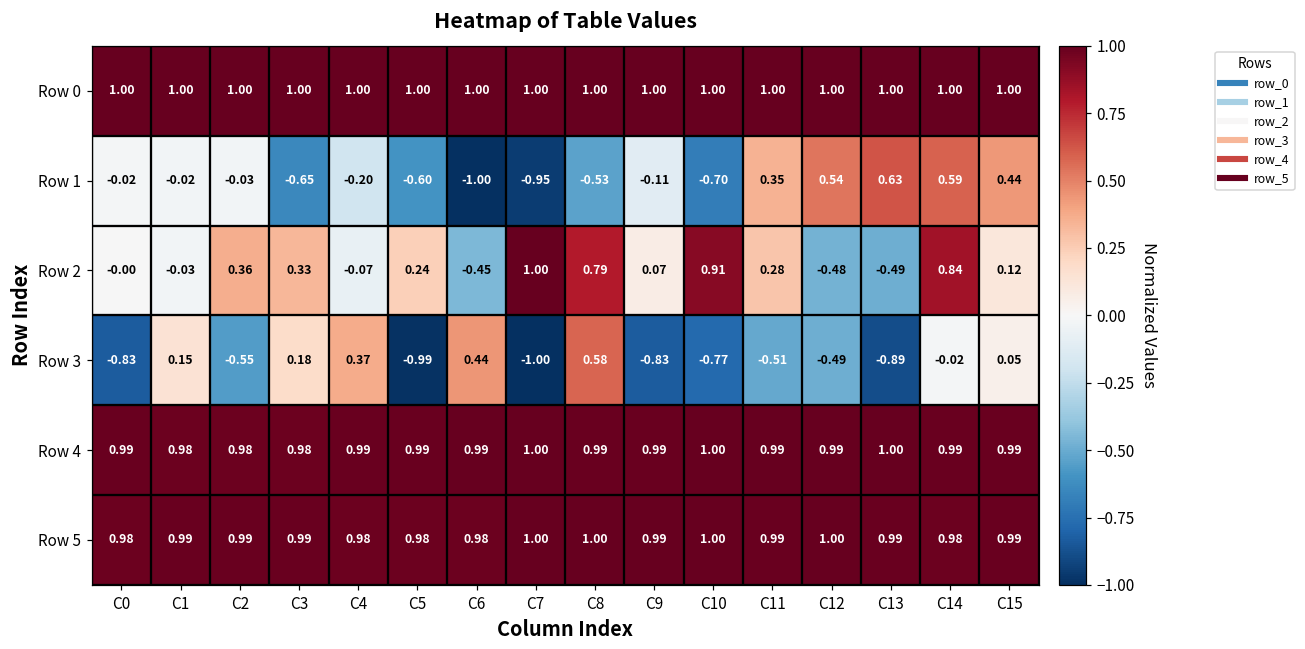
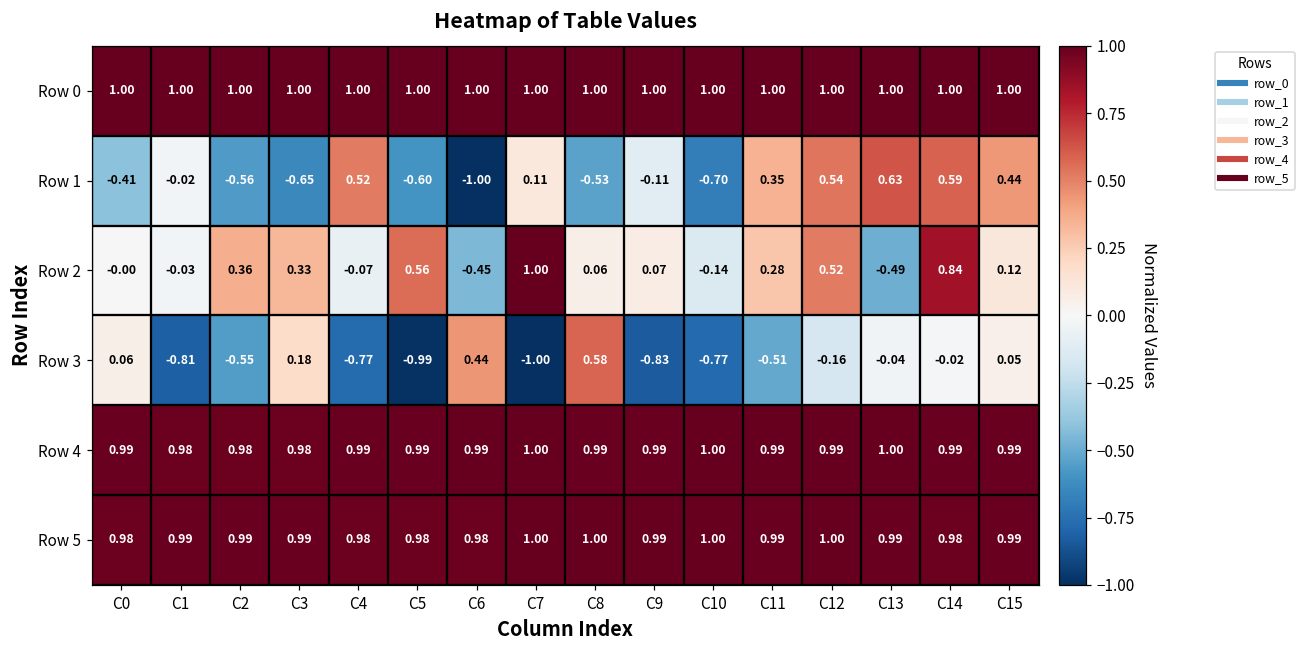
  {
    "Row 0": {
      "C0": 1.00,
      "C1": 1.00,
      "C2": 1.00,
      "C3": 1.00,
      "C4": 1.00,
      "C5": 1.00,
      "C6": 1.00,
      "C7": 1.00,
      "C8": 1.00,
      "C9": 1.00,
      "C10": 1.00,
      "C11": 1.00,
      "C12": 1.00,
      "C13": 1.00,
      "C14": 1.00,
      "C15": 1.00
    },
    "Row 1": {
-     "C0": -0.02,
+     "C0": -0.41,
      "C1": -0.02,
-     "C2": -0.03,
+     "C2": -0.56,
      "C3": -0.65,
-     "C4": -0.20,
+     "C4": 0.52,
      "C5": -0.60,
      "C6": -1.00,
-     "C7": -0.95,
+     "C7": 0.11,
      "C8": -0.53,
      "C9": -0.11,
      "C10": -0.70,
      "C11": 0.35,
      "C12": 0.54,
      "C13": 0.63,
      "C14": 0.59,
      "C15": 0.44
    },
    "Row 2": {
      "C0": -0.00,
      "C1": -0.03,
      "C2": 0.36,
      "C3": 0.33,
      "C4": -0.07,
-     "C5": 0.24,
+     "C5": 0.56,
      "C6": -0.45,
      "C7": 1.00,
-     "C8": 0.79,
+     "C8": 0.06,
      "C9": 0.07,
-     "C10": 0.91,
+     "C10": -0.14,
      "C11": 0.28,
-     "C12": -0.48,
+     "C12": 0.52,
      "C13": -0.49,
      "C14": 0.84,
      "C15": 0.12
    },
    "Row 3": {
-     "C0": -0.83,
-     "C1": 0.15,
+     "C0": 0.06,
+     "C1": -0.81,
      "C2": -0.55,
      "C3": 0.18,
-     "C4": 0.37,
+     "C4": -0.77,
      "C5": -0.99,
      "C6": 0.44,
      "C7": -1.00,
      "C8": 0.58,
      "C9": -0.83,
      "C10": -0.77,
      "C11": -0.51,
-     "C12": -0.49,
-     "C13": -0.89,
+     "C12": -0.16,
+     "C13": -0.04,
      "C14": -0.02,
      "C15": 0.05
    },
    "Row 4": {
      "C0": 0.99,
      "C1": 0.98,
      "C2": 0.98,
      "C3": 0.98,
      "C4": 0.99,
      "C5": 0.99,
      "C6": 0.99,
      "C7": 1.00,
      "C8": 0.99,
      "C9": 0.99,
      "C10": 1.00,
      "C11": 0.99,
      "C12": 0.99,
      "C13": 1.00,
      "C14": 0.99,
      "C15": 0.99
    },
    "Row 5": {
      "C0": 0.98,
      "C1": 0.99,
      "C2": 0.99,
      "C3": 0.99,
      "C4": 0.98,
      "C5": 0.98,
      "C6": 0.98,
      "C7": 1.00,
      "C8": 1.00,
      "C9": 0.99,
      "C10": 1.00,
      "C11": 0.99,
      "C12": 1.00,
      "C13": 0.99,
      "C14": 0.98,
      "C15": 0.99
    }
  }
